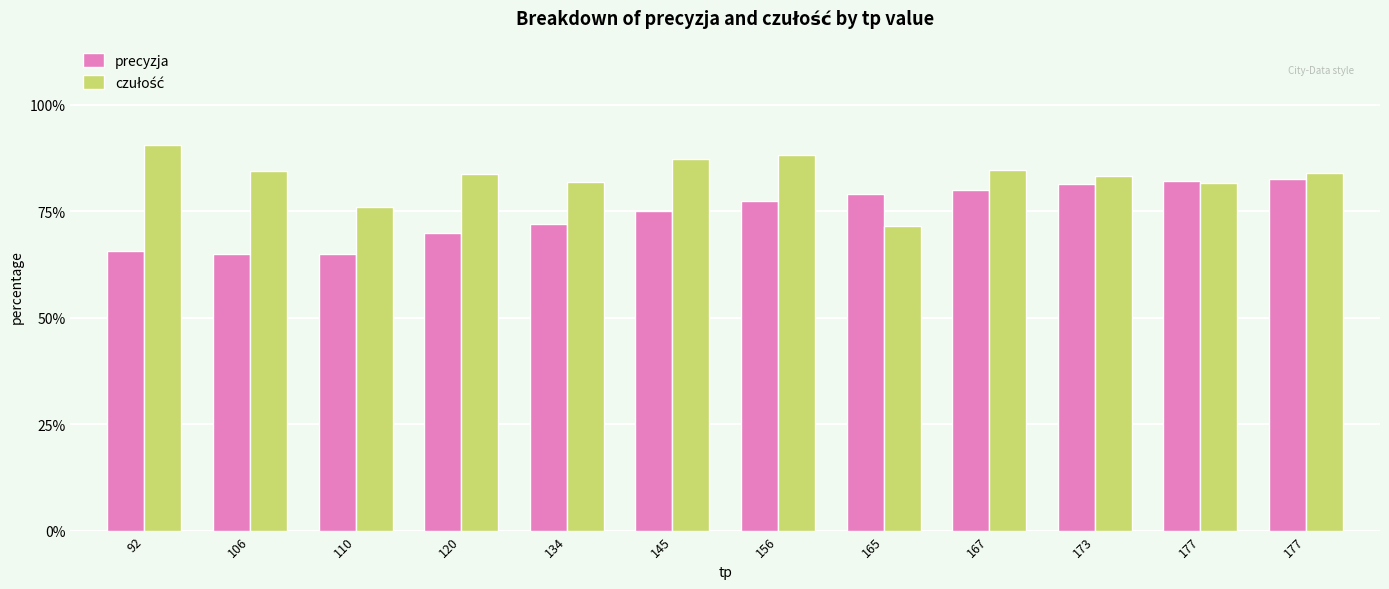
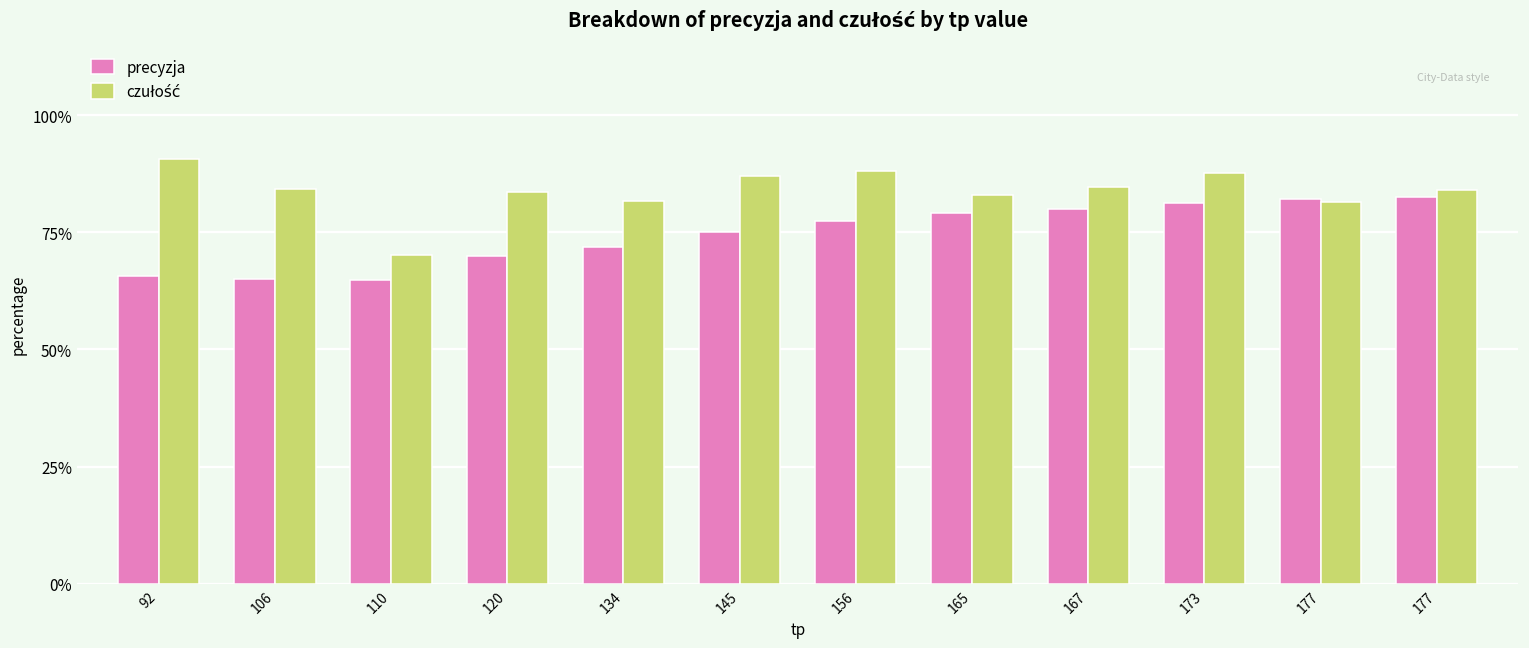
  {
    "precyzja": {
      "92": "66%",
      "106": "65%",
      "110": "65%",
      "120": "70%",
      "134": "72%",
      "145": "75%",
      "156": "77%",
      "165": "79%",
      "167": "80%",
      "173": "81%"
    },
    "czułość": {
      "92": "91%",
      "106": "84%",
-     "110": "76%",
+     "110": "70%",
      "120": "84%",
      "134": "82%",
      "145": "87%",
      "156": "88%",
-     "165": "72%",
+     "165": "83%",
      "167": "85%",
-     "173": "83%"
+     "173": "88%"
    }
  }
